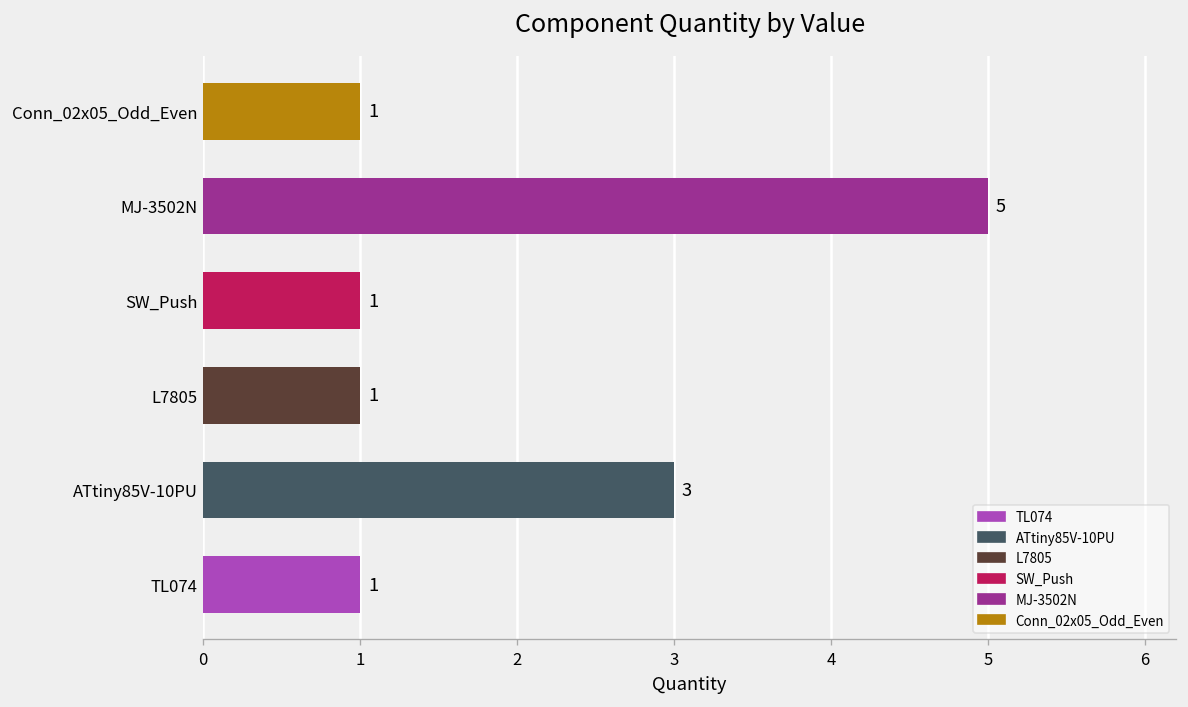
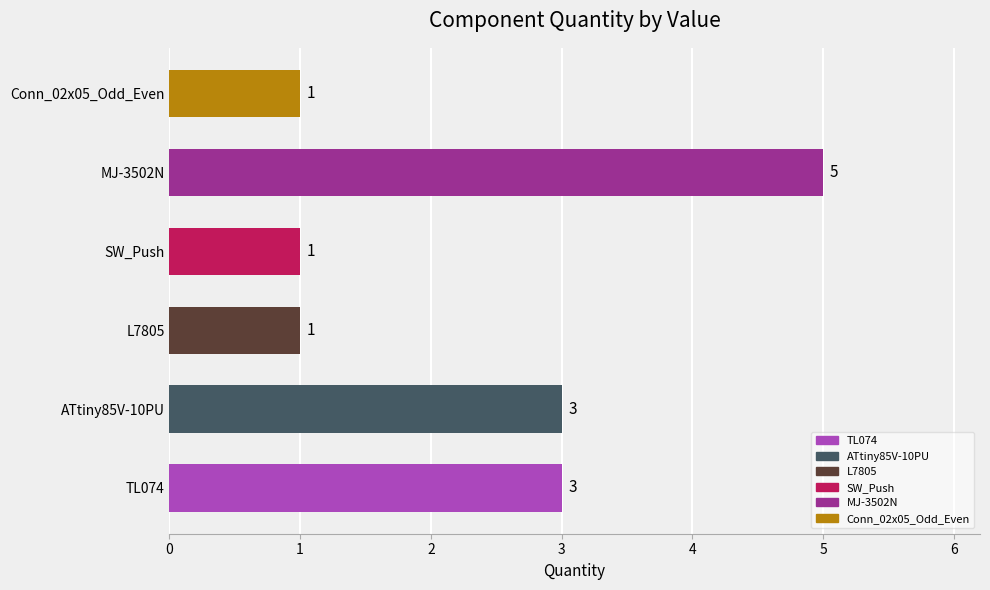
  {
    "Conn_02x05_Odd_Even": 1,
    "MJ-3502N": 5,
    "SW_Push": 1,
    "L7805": 1,
    "ATtiny85V-10PU": 3,
-   "TL074": 1
+   "TL074": 3
  }
